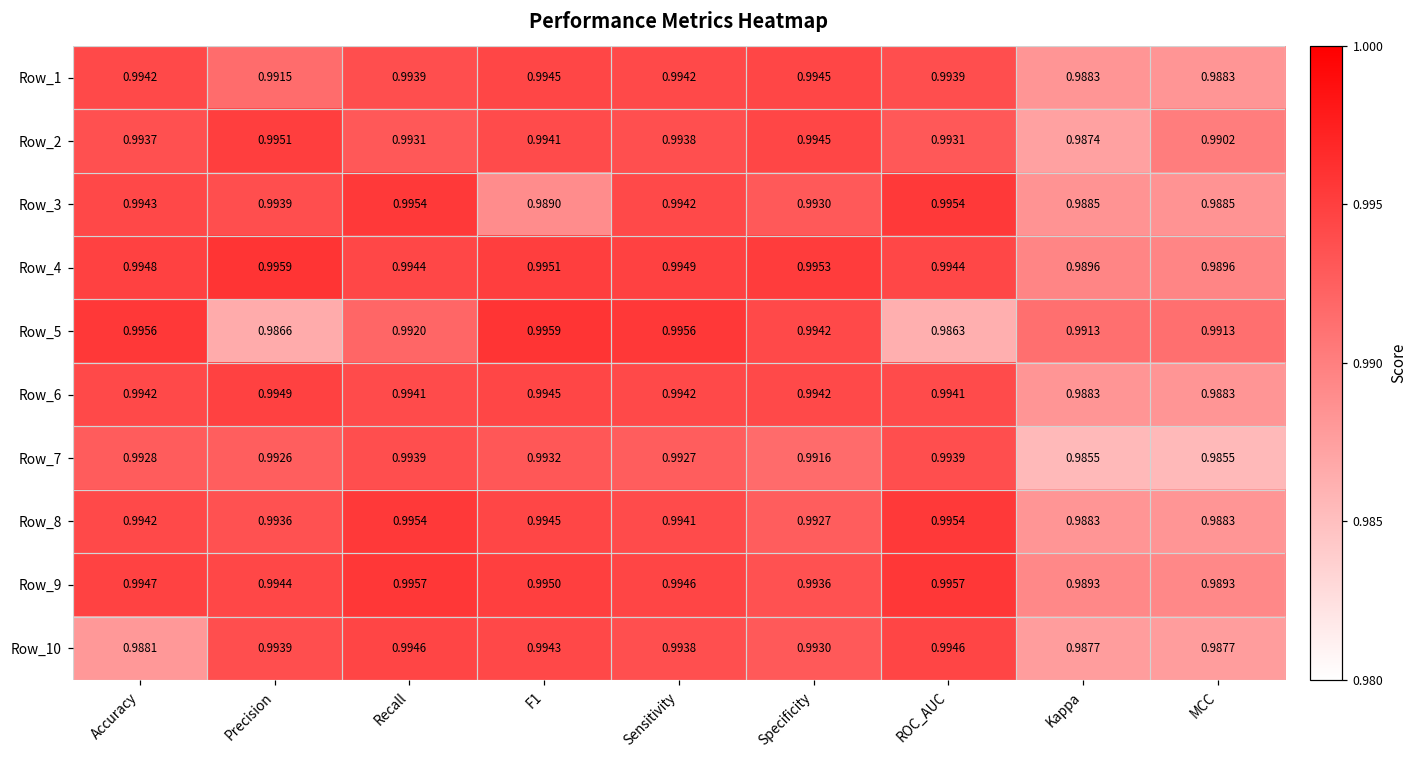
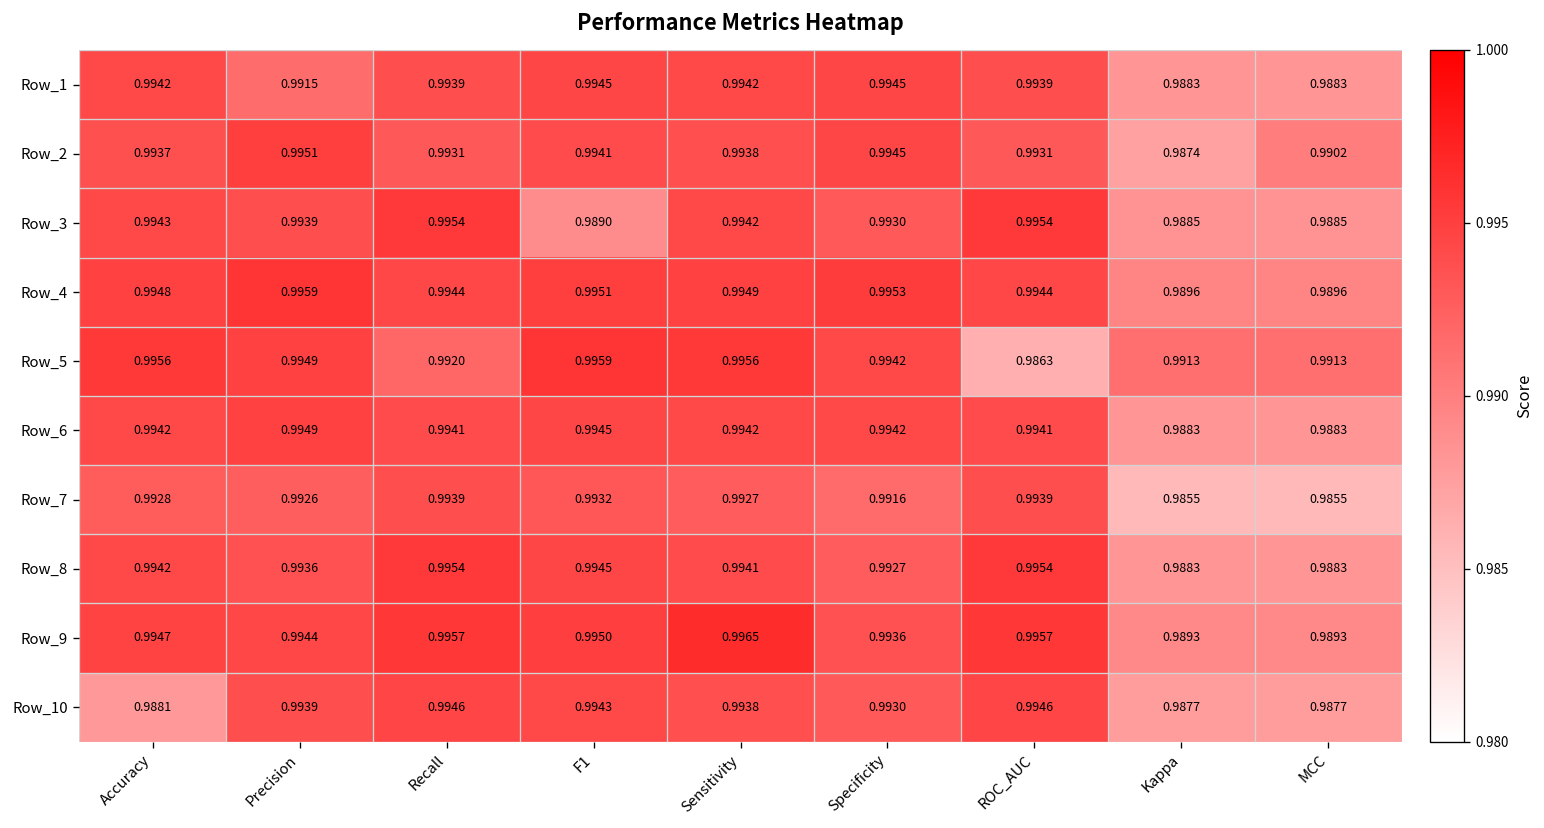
  {
    "Row_1": {
      "Accuracy": 0.9942,
      "Precision": 0.9915,
      "Recall": 0.9939,
      "F1": 0.9945,
      "Sensitivity": 0.9942,
      "Specificity": 0.9945,
      "ROC_AUC": 0.9939,
      "Kappa": 0.9883,
      "MCC": 0.9883
    },
    "Row_2": {
      "Accuracy": 0.9937,
      "Precision": 0.9951,
      "Recall": 0.9931,
      "F1": 0.9941,
      "Sensitivity": 0.9938,
      "Specificity": 0.9945,
      "ROC_AUC": 0.9931,
      "Kappa": 0.9874,
      "MCC": 0.9902
    },
    "Row_3": {
      "Accuracy": 0.9943,
      "Precision": 0.9939,
      "Recall": 0.9954,
      "F1": 0.9890,
      "Sensitivity": 0.9942,
      "Specificity": 0.9930,
      "ROC_AUC": 0.9954,
      "Kappa": 0.9885,
      "MCC": 0.9885
    },
    "Row_4": {
      "Accuracy": 0.9948,
      "Precision": 0.9959,
      "Recall": 0.9944,
      "F1": 0.9951,
      "Sensitivity": 0.9949,
      "Specificity": 0.9953,
      "ROC_AUC": 0.9944,
      "Kappa": 0.9896,
      "MCC": 0.9896
    },
    "Row_5": {
      "Accuracy": 0.9956,
-     "Precision": 0.9866,
+     "Precision": 0.9949,
      "Recall": 0.9920,
      "F1": 0.9959,
      "Sensitivity": 0.9956,
      "Specificity": 0.9942,
      "ROC_AUC": 0.9863,
      "Kappa": 0.9913,
      "MCC": 0.9913
    },
    "Row_6": {
      "Accuracy": 0.9942,
      "Precision": 0.9949,
      "Recall": 0.9941,
      "F1": 0.9945,
      "Sensitivity": 0.9942,
      "Specificity": 0.9942,
      "ROC_AUC": 0.9941,
      "Kappa": 0.9883,
      "MCC": 0.9883
    },
    "Row_7": {
      "Accuracy": 0.9928,
      "Precision": 0.9926,
      "Recall": 0.9939,
      "F1": 0.9932,
      "Sensitivity": 0.9927,
      "Specificity": 0.9916,
      "ROC_AUC": 0.9939,
      "Kappa": 0.9855,
      "MCC": 0.9855
    },
    "Row_8": {
      "Accuracy": 0.9942,
      "Precision": 0.9936,
      "Recall": 0.9954,
      "F1": 0.9945,
      "Sensitivity": 0.9941,
      "Specificity": 0.9927,
      "ROC_AUC": 0.9954,
      "Kappa": 0.9883,
      "MCC": 0.9883
    },
    "Row_9": {
      "Accuracy": 0.9947,
      "Precision": 0.9944,
      "Recall": 0.9957,
      "F1": 0.9950,
-     "Sensitivity": 0.9946,
+     "Sensitivity": 0.9965,
      "Specificity": 0.9936,
      "ROC_AUC": 0.9957,
      "Kappa": 0.9893,
      "MCC": 0.9893
    },
    "Row_10": {
      "Accuracy": 0.9881,
      "Precision": 0.9939,
      "Recall": 0.9946,
      "F1": 0.9943,
      "Sensitivity": 0.9938,
      "Specificity": 0.9930,
      "ROC_AUC": 0.9946,
      "Kappa": 0.9877,
      "MCC": 0.9877
    }
  }
